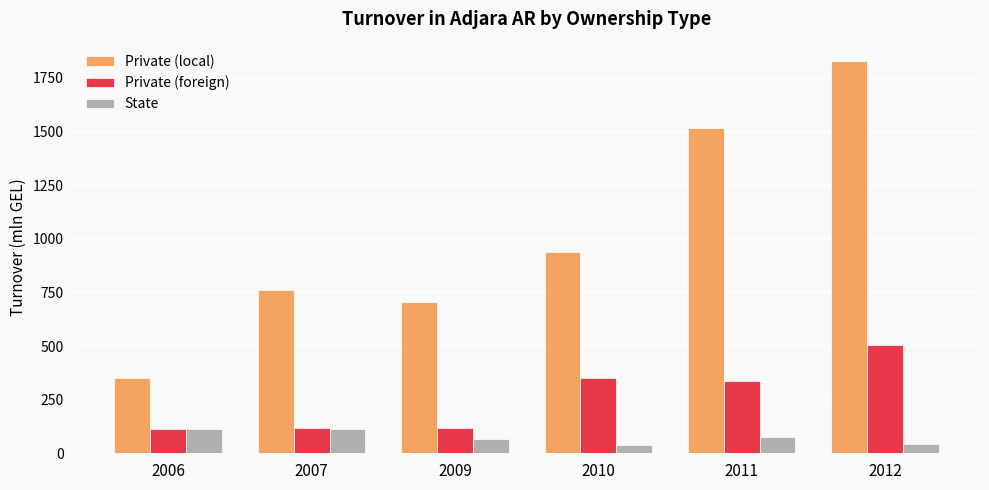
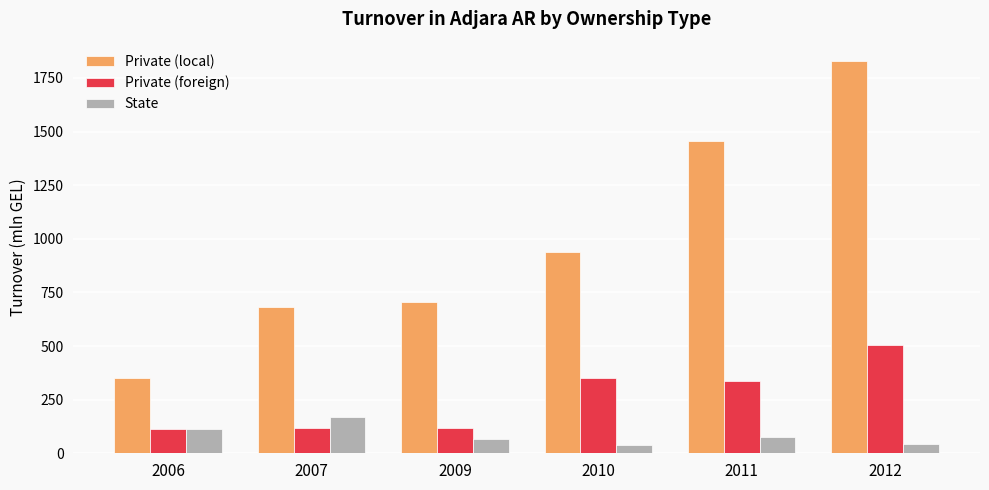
  {
    "Private (local)": {
      "2006": 350,
-     "2007": 760,
+     "2007": 680,
      "2009": 710,
      "2010": 940,
-     "2011": 1510,
+     "2011": 1450,
      "2012": 1830
    },
    "Private (foreign)": {
      "2006": 110,
      "2007": 120,
      "2009": 120,
      "2010": 350,
      "2011": 340,
      "2012": 500
    },
    "State": {
      "2006": 110,
-     "2007": 110,
+     "2007": 170,
      "2009": 70,
      "2010": 40,
      "2011": 80,
      "2012": 40
    }
  }
